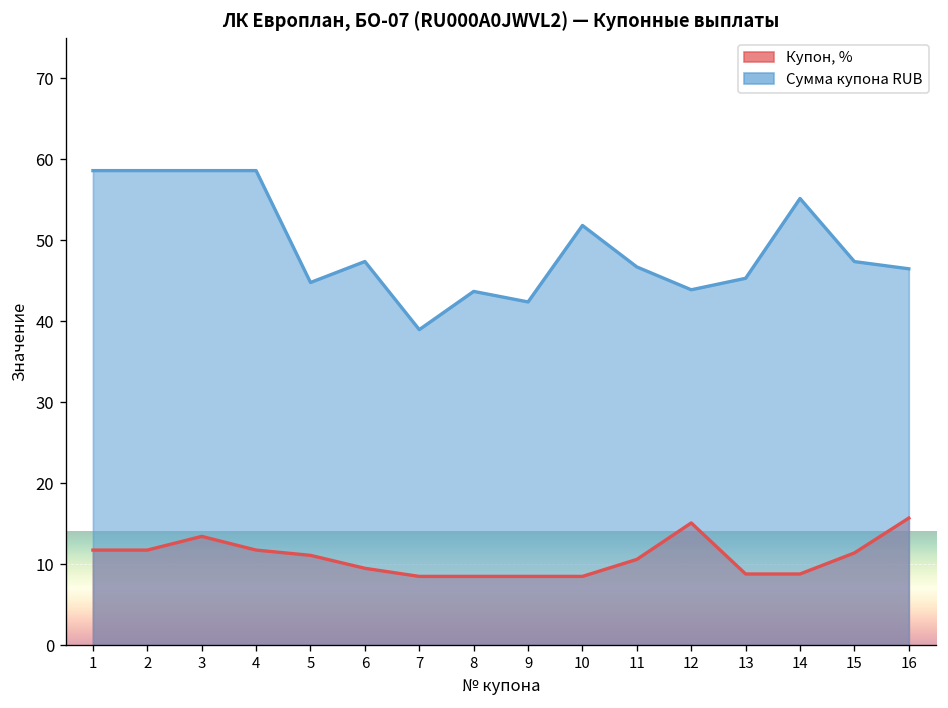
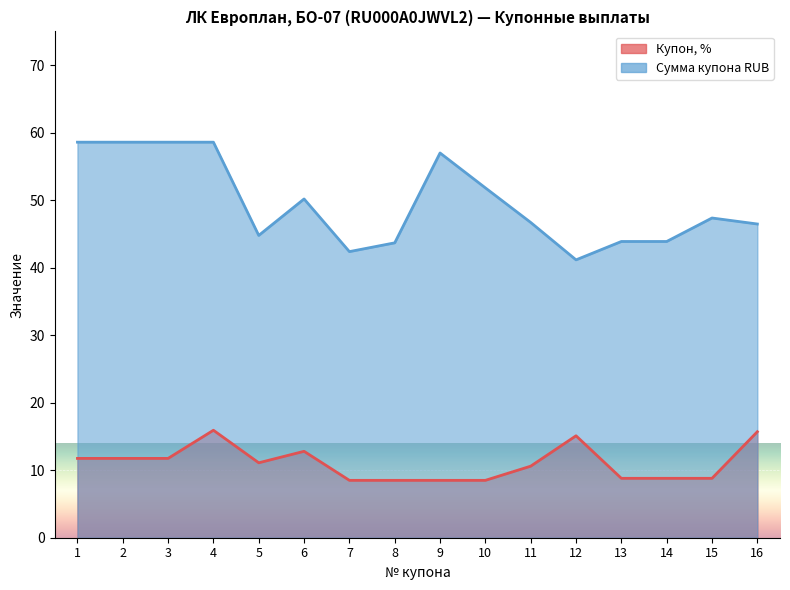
  {
    "Купон, %": {
      "1": 12,
      "2": 12,
-     "3": 13,
-     "4": 12,
+     "3": 12,
+     "4": 16,
      "5": 11,
-     "6": 10,
+     "6": 13,
      "7": 9,
      "8": 9,
      "9": 9,
      "10": 9,
      "11": 11,
      "12": 15,
      "13": 9,
      "14": 9,
-     "15": 11,
+     "15": 9,
      "16": 16
    },
    "Сумма купона RUB": {
      "1": 59,
      "2": 59,
      "3": 59,
      "4": 59,
      "5": 45,
-     "6": 47,
-     "7": 39,
+     "6": 50,
+     "7": 42,
      "8": 44,
-     "9": 42,
+     "9": 57,
      "10": 52,
      "11": 47,
-     "12": 44,
-     "13": 45,
-     "14": 55,
+     "12": 41,
+     "13": 44,
+     "14": 44,
      "15": 47,
      "16": 46
    }
  }
